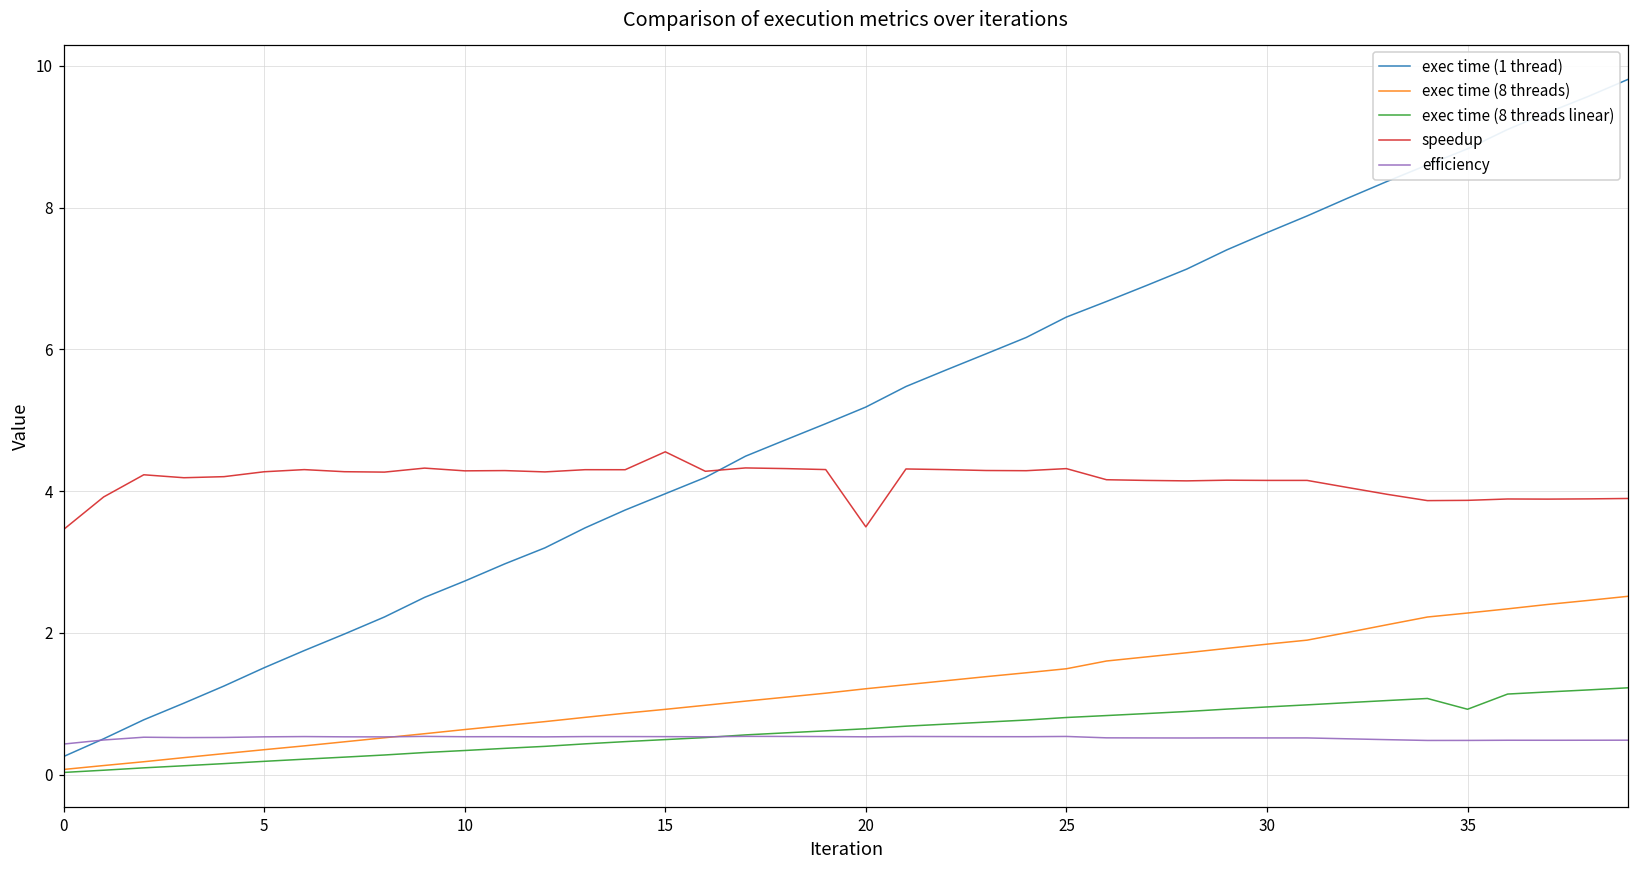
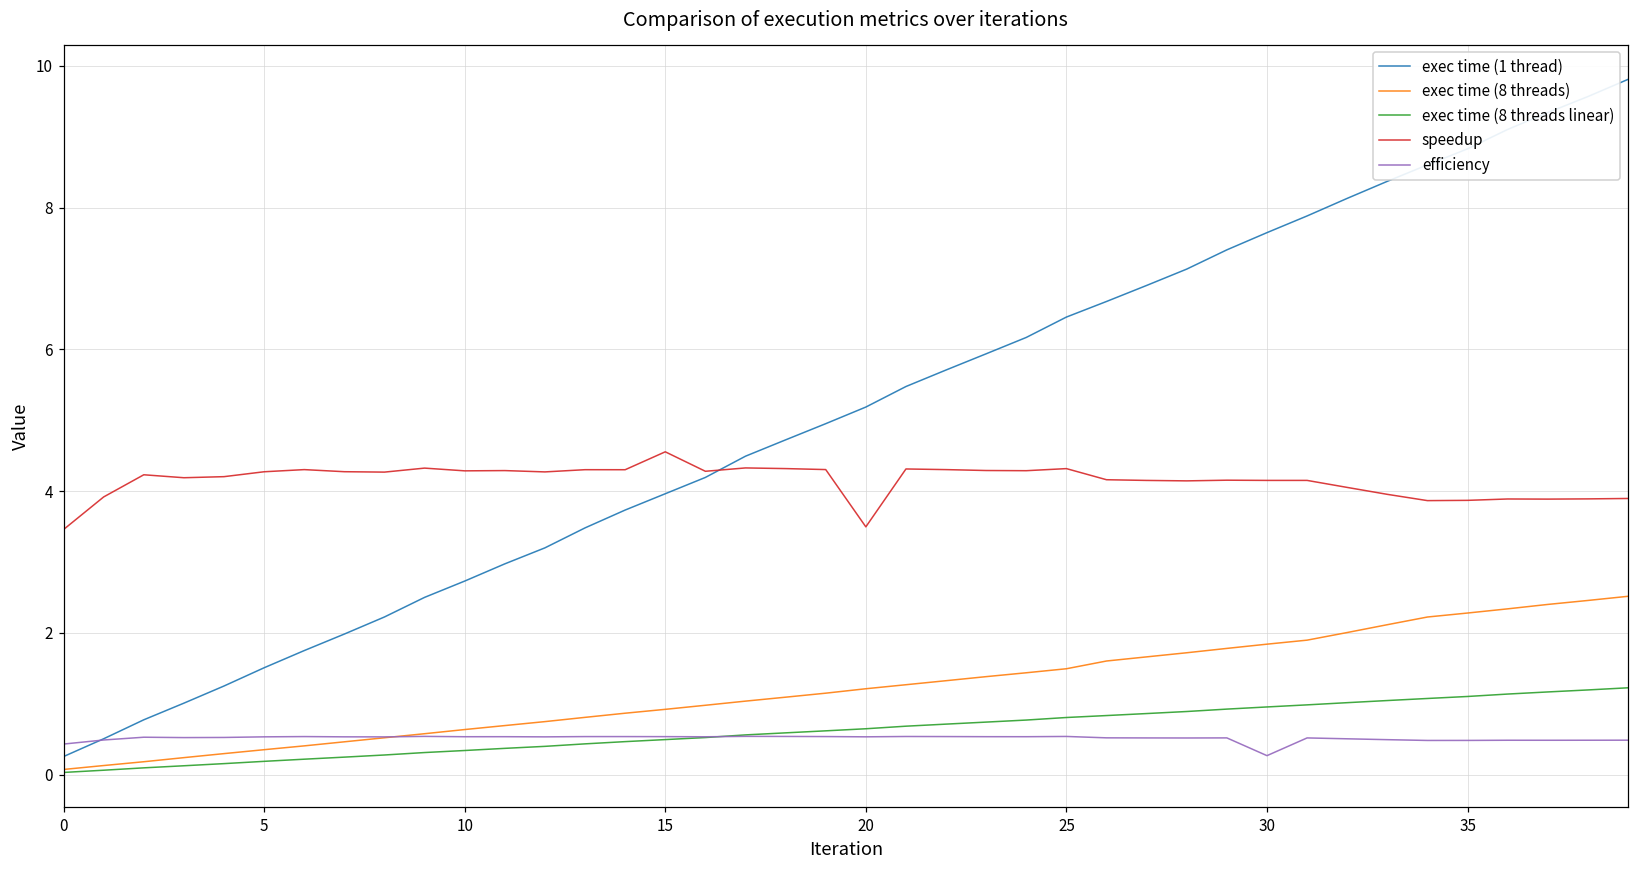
  {
    "exec time (1 thread)": {
      "0": 0.3,
      "5": 1.5,
      "10": 2.7,
      "15": 4.0,
      "20": 5.2,
      "25": 6.5,
      "30": 7.6
    },
    "exec time (8 threads)": {
      "0": 0.1,
      "5": 0.4,
      "10": 0.6,
      "15": 0.9,
      "20": 1.2,
      "25": 1.5,
      "30": 1.8,
      "35": 2.3
    },
    "exec time (8 threads linear)": {
      "0": 0.0,
      "5": 0.2,
      "10": 0.3,
      "15": 0.5,
      "20": 0.6,
      "25": 0.8,
      "30": 1.0,
-     "35": 0.9
+     "35": 1.1
    },
    "speedup": {
      "0": 3.5,
      "5": 4.3,
      "10": 4.3,
      "15": 4.6,
      "20": 3.5,
      "25": 4.3,
      "30": 4.2,
      "35": 3.9
    },
    "efficiency": {
      "0": 0.4,
      "5": 0.5,
      "10": 0.5,
      "15": 0.5,
      "20": 0.5,
      "25": 0.5,
-     "30": 0.5,
+     "30": 0.3,
      "35": 0.5
    }
  }
